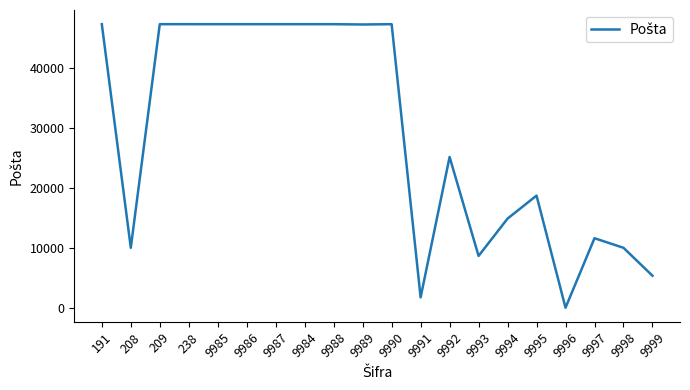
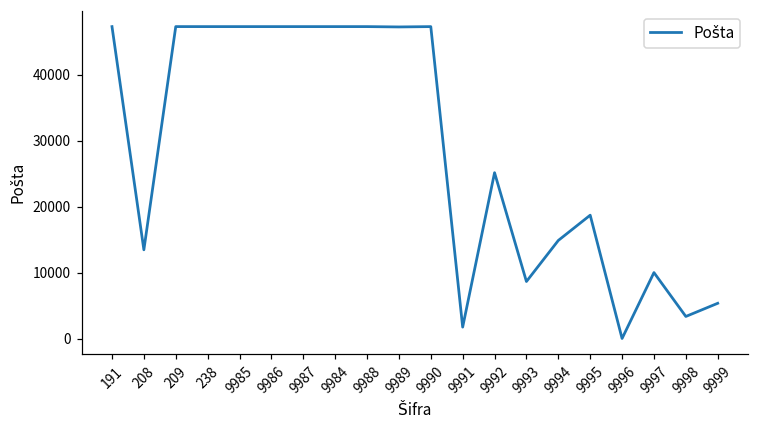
  {
    "191": 47000,
-   "208": 10000,
+   "208": 13000,
    "209": 47000,
    "238": 47000,
    "9985": 47000,
    "9986": 47000,
    "9987": 47000,
    "9984": 47000,
    "9988": 47000,
    "9989": 47000,
    "9990": 47000,
    "9991": 2000,
    "9992": 25000,
    "9993": 9000,
    "9994": 15000,
    "9995": 19000,
    "9996": 0,
-   "9997": 12000,
-   "9998": 10000,
+   "9997": 10000,
+   "9998": 3000,
    "9999": 5000
  }
